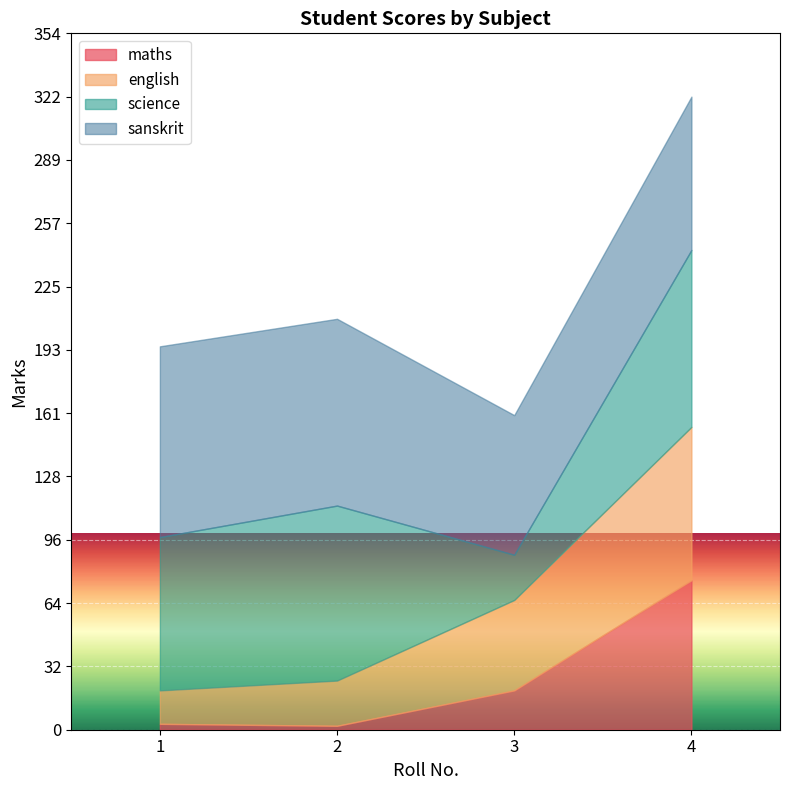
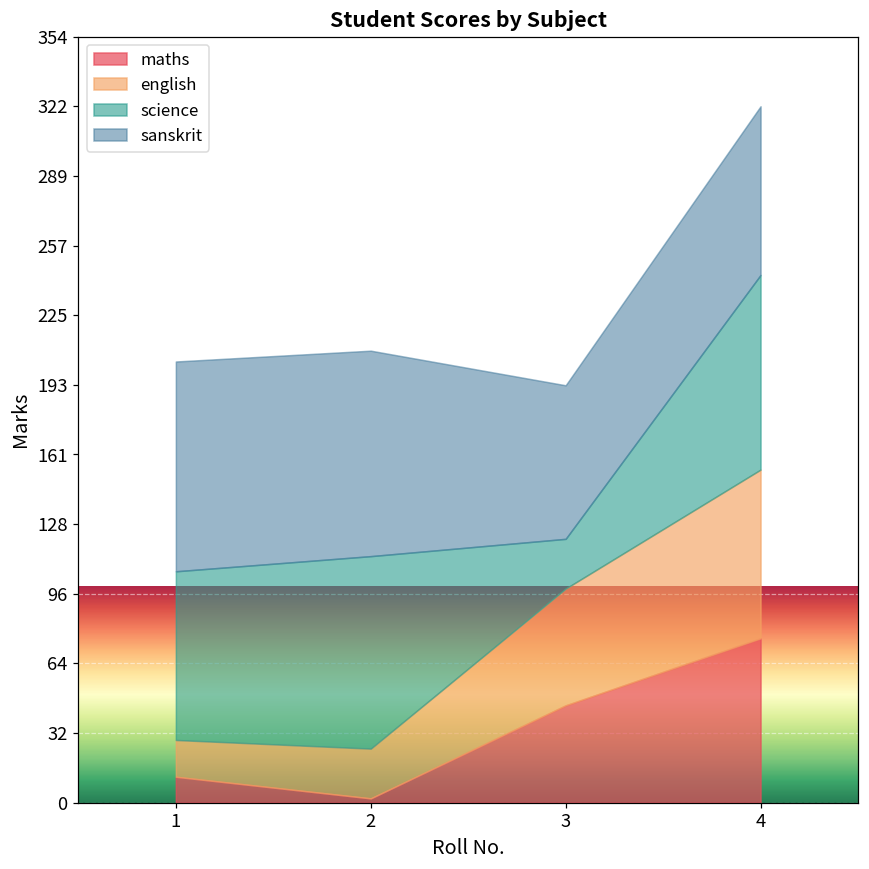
  {
    "maths": {
-     "1": 3,
+     "1": 12,
      "2": 2,
-     "3": 20,
+     "3": 45,
      "4": 76
    },
    "english": {
      "1": 17,
      "2": 23,
-     "3": 46,
+     "3": 54,
      "4": 78
    }
  }
